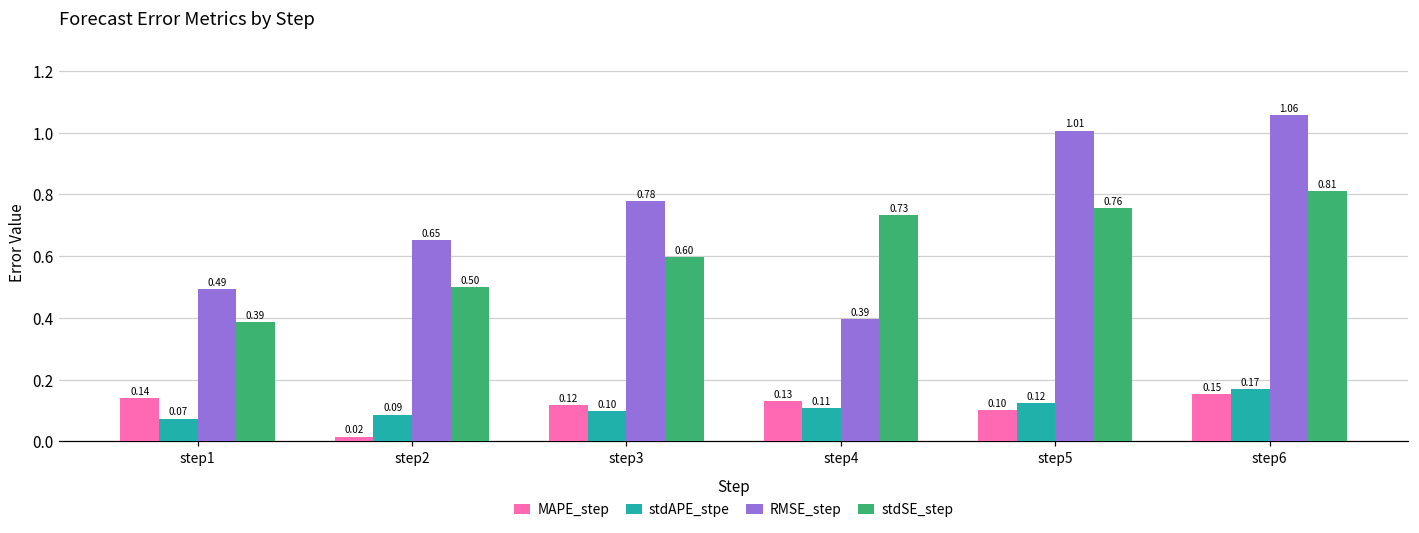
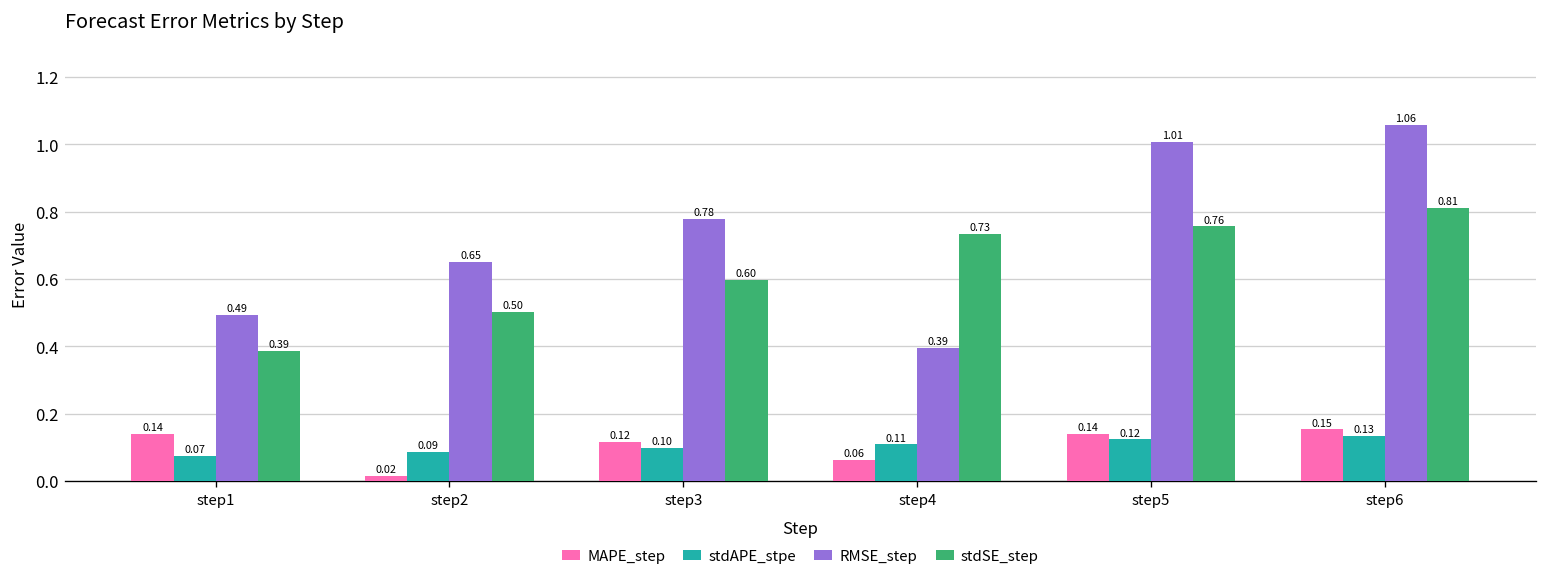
  {
    "MAPE_step": {
      "step1": 0.14,
      "step2": 0.02,
      "step3": 0.12,
-     "step4": 0.13,
-     "step5": 0.10,
+     "step4": 0.06,
+     "step5": 0.14,
      "step6": 0.15
    },
    "stdAPE_stpe": {
      "step1": 0.07,
      "step2": 0.09,
      "step3": 0.10,
      "step4": 0.11,
      "step5": 0.12,
-     "step6": 0.17
+     "step6": 0.13
    },
    "RMSE_step": {
      "step1": 0.49,
      "step2": 0.65,
      "step3": 0.78,
      "step4": 0.39,
      "step5": 1.01,
      "step6": 1.06
    },
    "stdSE_step": {
      "step1": 0.39,
      "step2": 0.50,
      "step3": 0.60,
      "step4": 0.73,
      "step5": 0.76,
      "step6": 0.81
    }
  }
